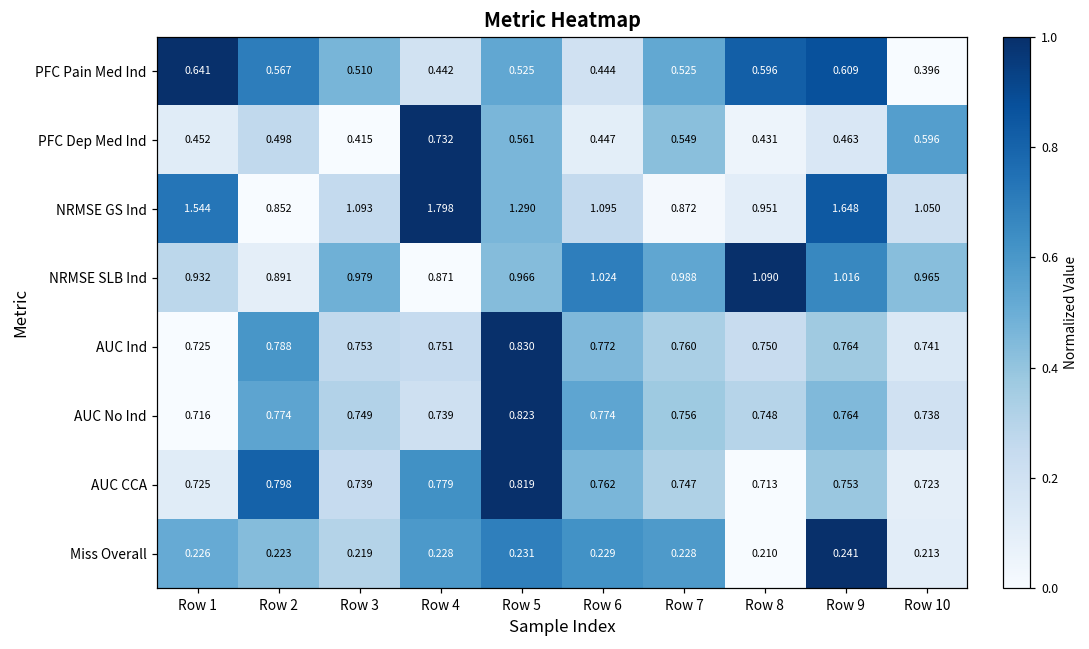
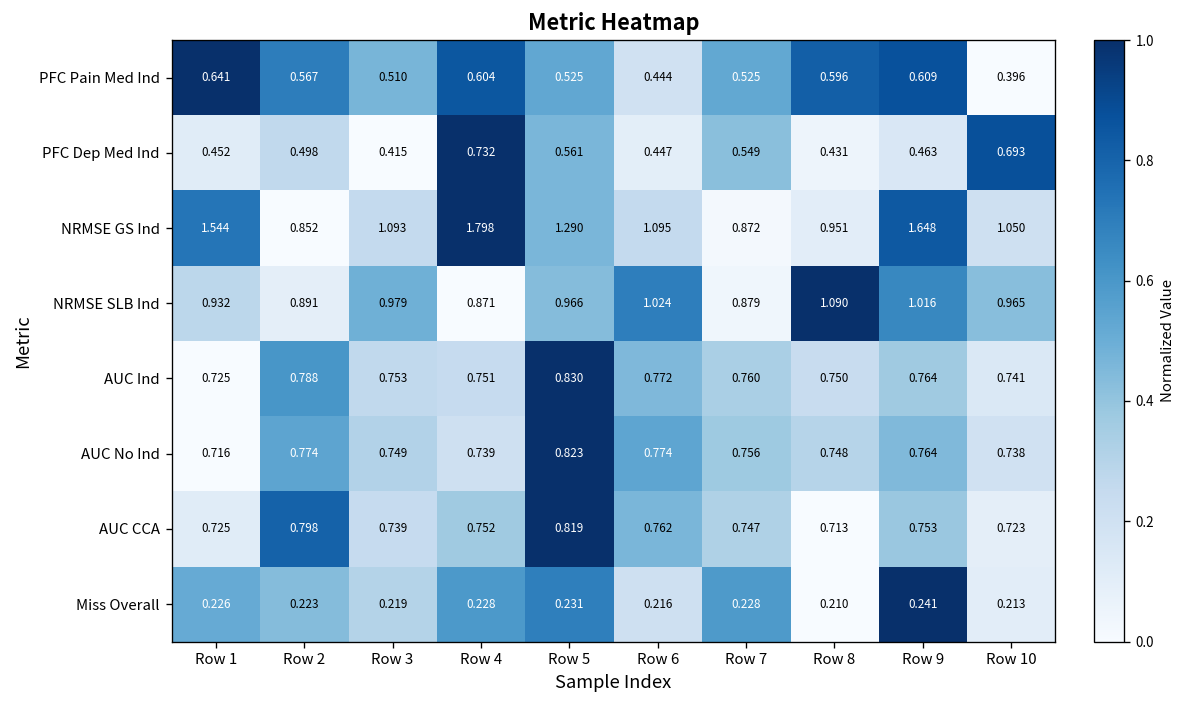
  {
    "PFC Pain Med Ind": {
      "Row 1": 0.641,
      "Row 2": 0.567,
      "Row 3": 0.510,
-     "Row 4": 0.442,
+     "Row 4": 0.604,
      "Row 5": 0.525,
      "Row 6": 0.444,
      "Row 7": 0.525,
      "Row 8": 0.596,
      "Row 9": 0.609,
      "Row 10": 0.396
    },
    "PFC Dep Med Ind": {
      "Row 1": 0.452,
      "Row 2": 0.498,
      "Row 3": 0.415,
      "Row 4": 0.732,
      "Row 5": 0.561,
      "Row 6": 0.447,
      "Row 7": 0.549,
      "Row 8": 0.431,
      "Row 9": 0.463,
-     "Row 10": 0.596
+     "Row 10": 0.693
    },
    "NRMSE GS Ind": {
      "Row 1": 1.544,
      "Row 2": 0.852,
      "Row 3": 1.093,
      "Row 4": 1.798,
      "Row 5": 1.290,
      "Row 6": 1.095,
      "Row 7": 0.872,
      "Row 8": 0.951,
      "Row 9": 1.648,
      "Row 10": 1.050
    },
    "NRMSE SLB Ind": {
      "Row 1": 0.932,
      "Row 2": 0.891,
      "Row 3": 0.979,
      "Row 4": 0.871,
      "Row 5": 0.966,
      "Row 6": 1.024,
-     "Row 7": 0.988,
+     "Row 7": 0.879,
      "Row 8": 1.090,
      "Row 9": 1.016,
      "Row 10": 0.965
    },
    "AUC Ind": {
      "Row 1": 0.725,
      "Row 2": 0.788,
      "Row 3": 0.753,
      "Row 4": 0.751,
      "Row 5": 0.830,
      "Row 6": 0.772,
      "Row 7": 0.760,
      "Row 8": 0.750,
      "Row 9": 0.764,
      "Row 10": 0.741
    },
    "AUC No Ind": {
      "Row 1": 0.716,
      "Row 2": 0.774,
      "Row 3": 0.749,
      "Row 4": 0.739,
      "Row 5": 0.823,
      "Row 6": 0.774,
      "Row 7": 0.756,
      "Row 8": 0.748,
      "Row 9": 0.764,
      "Row 10": 0.738
    },
    "AUC CCA": {
      "Row 1": 0.725,
      "Row 2": 0.798,
      "Row 3": 0.739,
-     "Row 4": 0.779,
+     "Row 4": 0.752,
      "Row 5": 0.819,
      "Row 6": 0.762,
      "Row 7": 0.747,
      "Row 8": 0.713,
      "Row 9": 0.753,
      "Row 10": 0.723
    },
    "Miss Overall": {
      "Row 1": 0.226,
      "Row 2": 0.223,
      "Row 3": 0.219,
      "Row 4": 0.228,
      "Row 5": 0.231,
-     "Row 6": 0.229,
+     "Row 6": 0.216,
      "Row 7": 0.228,
      "Row 8": 0.210,
      "Row 9": 0.241,
      "Row 10": 0.213
    }
  }
